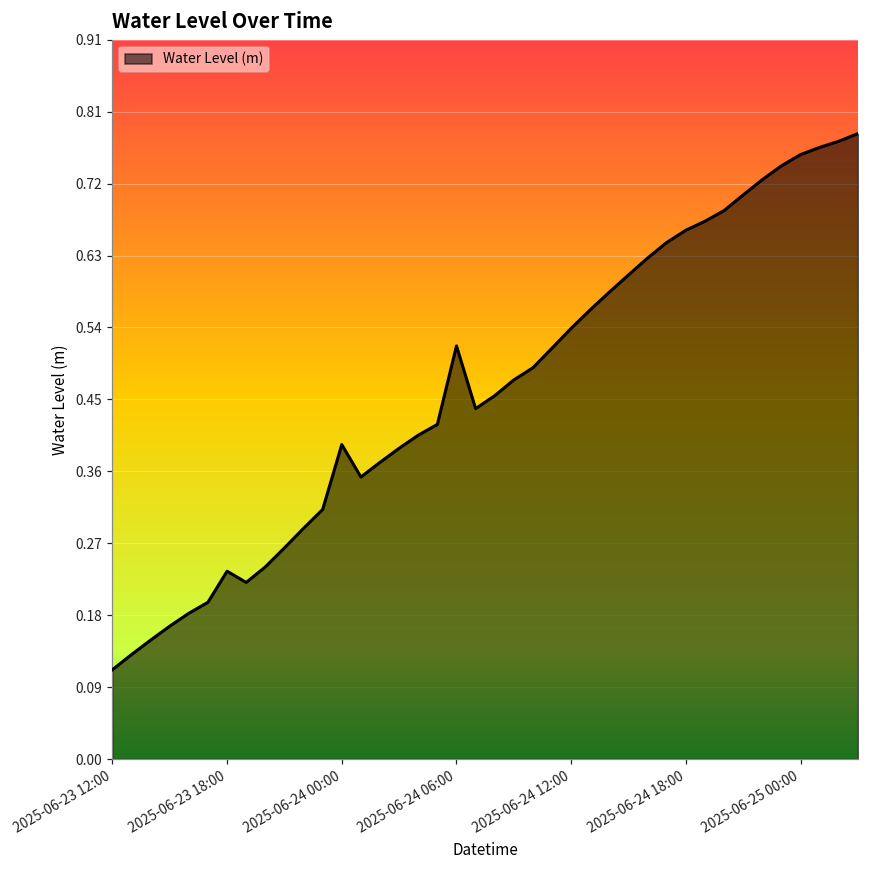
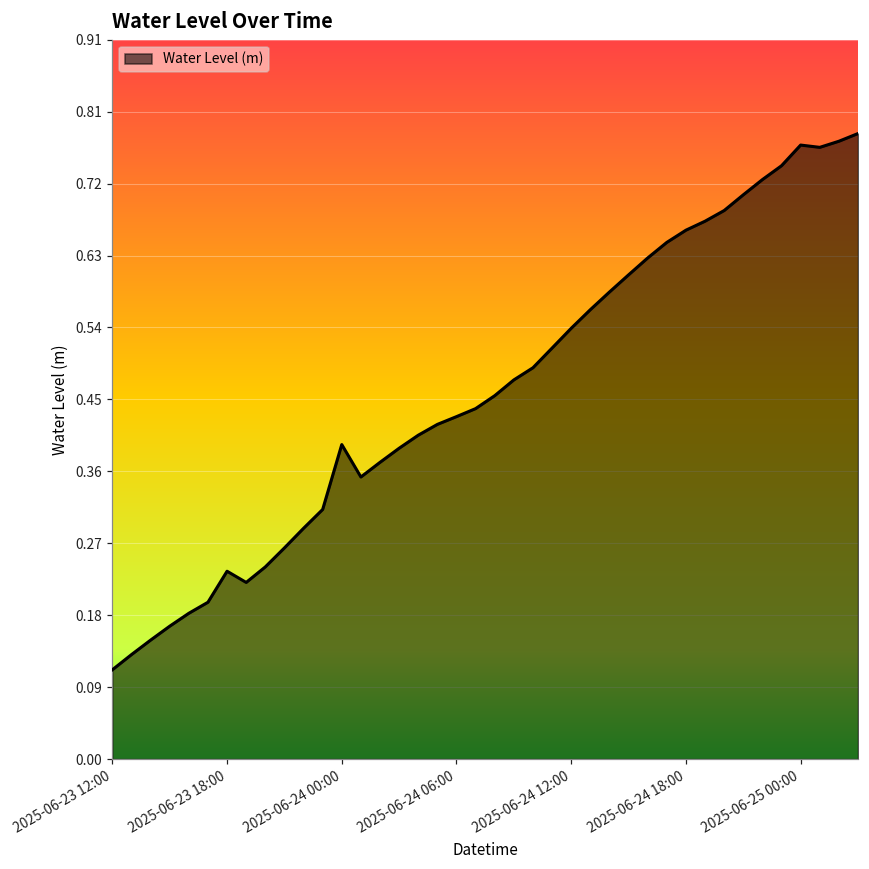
  {
    "2025-06-23 12:00": 0.11,
    "2025-06-23 18:00": 0.24,
    "2025-06-24 00:00": 0.40,
-   "2025-06-24 06:00": 0.52,
+   "2025-06-24 06:00": 0.43,
    "2025-06-24 12:00": 0.54,
    "2025-06-24 18:00": 0.67,
-   "2025-06-25 00:00": 0.76
+   "2025-06-25 00:00": 0.77
  }
